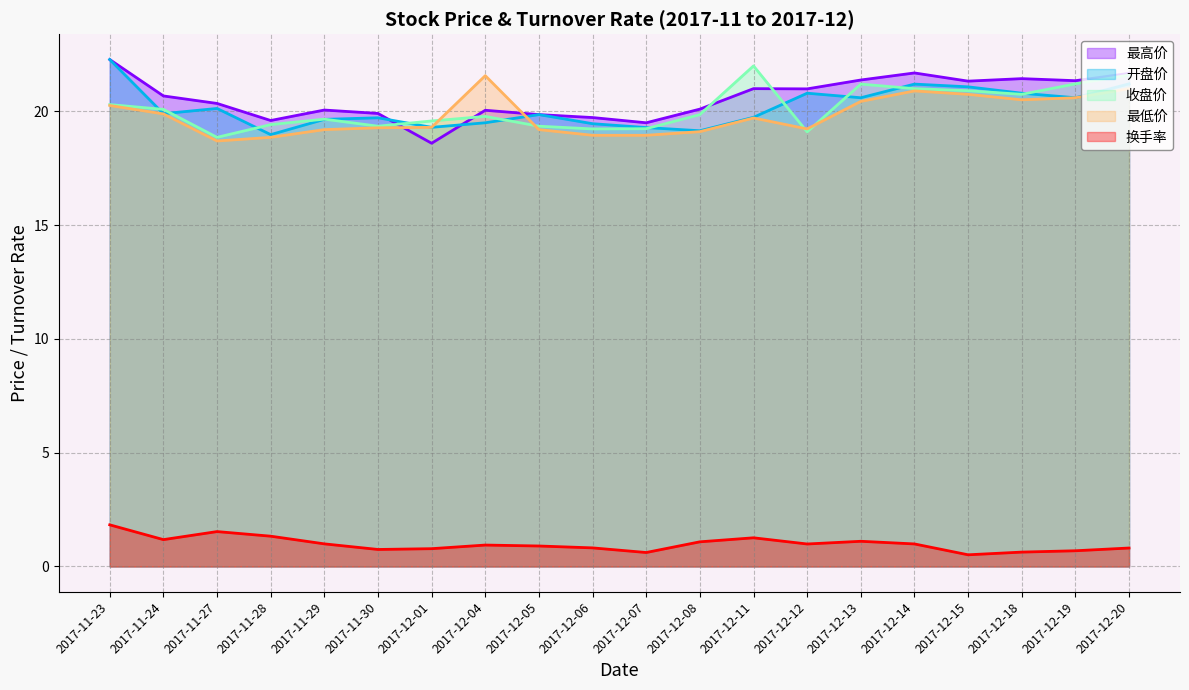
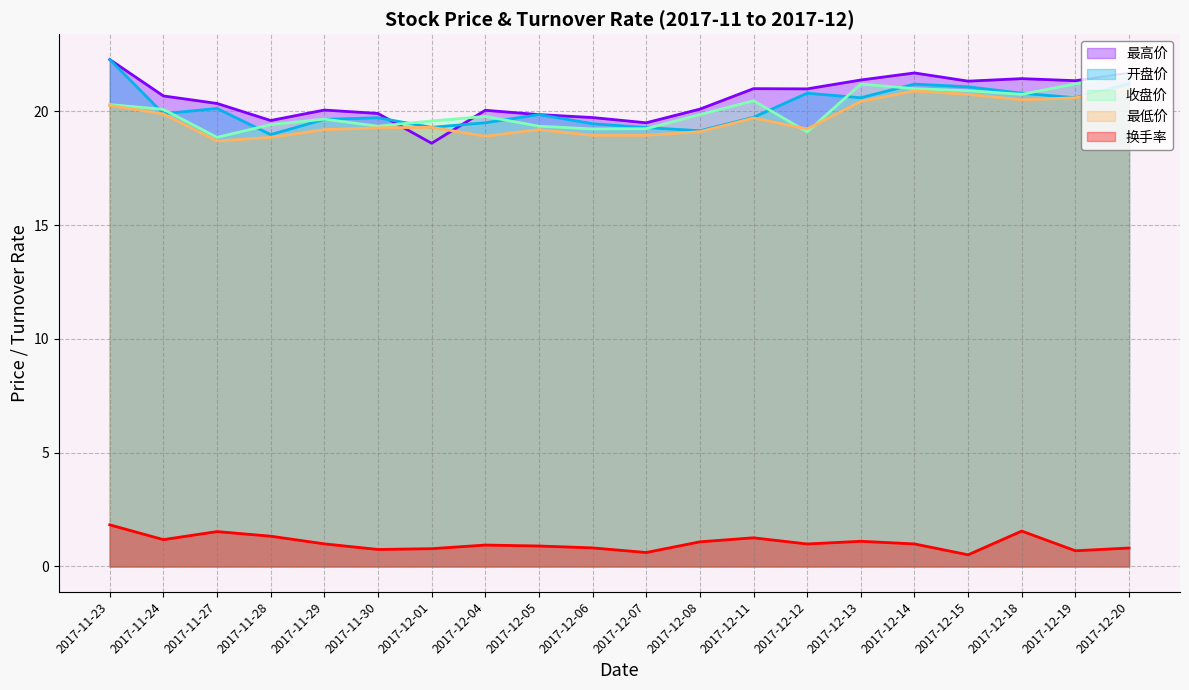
  {
    "最高价": {
      "2017-11-24": 20.7,
      "2017-11-27": 20.4,
      "2017-11-28": 19.6,
      "2017-11-29": 20.1,
      "2017-11-30": 19.9,
      "2017-12-01": 18.6,
      "2017-12-04": 20.1,
      "2017-12-06": 19.7,
      "2017-12-07": 19.5,
      "2017-12-08": 20.1,
      "2017-12-11": 21.0,
      "2017-12-12": 21.0,
      "2017-12-13": 21.4,
      "2017-12-14": 21.7,
      "2017-12-15": 21.3,
      "2017-12-18": 21.4,
      "2017-12-19": 21.4
    },
    "开盘价": {
      "2017-11-27": 20.1,
      "2017-11-28": 19.0,
      "2017-11-30": 19.7,
      "2017-12-04": 19.5,
      "2017-12-06": 19.5,
      "2017-12-12": 20.8,
      "2017-12-13": 20.6,
      "2017-12-14": 21.2,
      "2017-12-15": 21.1
    },
    "收盘价": {
      "2017-11-24": 20.1,
      "2017-11-27": 18.9,
      "2017-11-28": 19.4,
      "2017-12-01": 19.6,
      "2017-12-04": 19.8,
      "2017-12-05": 19.4,
      "2017-12-06": 19.2,
      "2017-12-08": 19.9,
-     "2017-12-11": 22.0,
+     "2017-12-11": 20.5,
      "2017-12-12": 19.1,
      "2017-12-13": 21.2,
      "2017-12-15": 20.9,
      "2017-12-19": 21.2
    },
    "最低价": {
      "2017-11-27": 18.7,
      "2017-11-28": 18.9,
      "2017-11-29": 19.2,
-     "2017-12-04": 21.6,
+     "2017-12-04": 18.9,
      "2017-12-05": 19.2,
      "2017-12-06": 19.0,
      "2017-12-07": 19.0,
      "2017-12-12": 19.2,
      "2017-12-13": 20.4,
      "2017-12-15": 20.8,
      "2017-12-18": 20.5
    },
    "换手率": {
      "2017-11-23": 1.8,
      "2017-11-24": 1.2,
      "2017-11-27": 1.5,
      "2017-11-28": 1.3,
      "2017-11-29": 1.0,
      "2017-11-30": 0.7,
      "2017-12-01": 0.8,
      "2017-12-04": 0.9,
      "2017-12-05": 0.9,
      "2017-12-06": 0.8,
      "2017-12-07": 0.6,
      "2017-12-08": 1.1,
      "2017-12-11": 1.3,
      "2017-12-12": 1.0,
      "2017-12-13": 1.1,
      "2017-12-14": 1.0,
      "2017-12-15": 0.5,
-     "2017-12-18": 0.6,
+     "2017-12-18": 1.6,
      "2017-12-19": 0.7,
      "2017-12-20": 0.8
    }
  }
